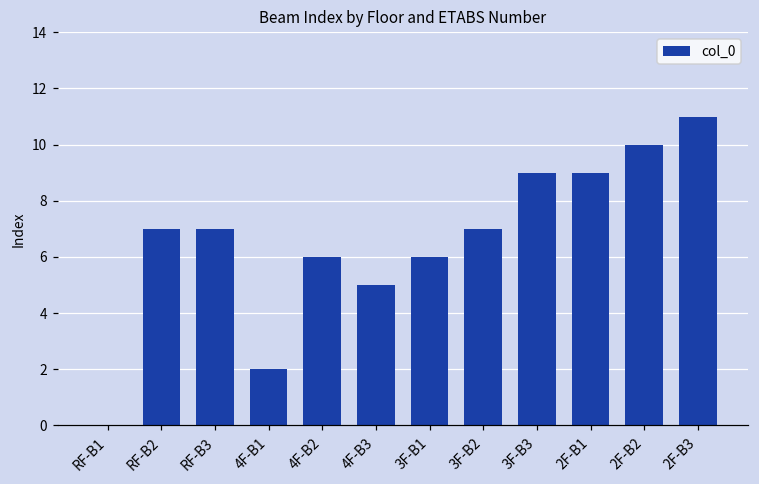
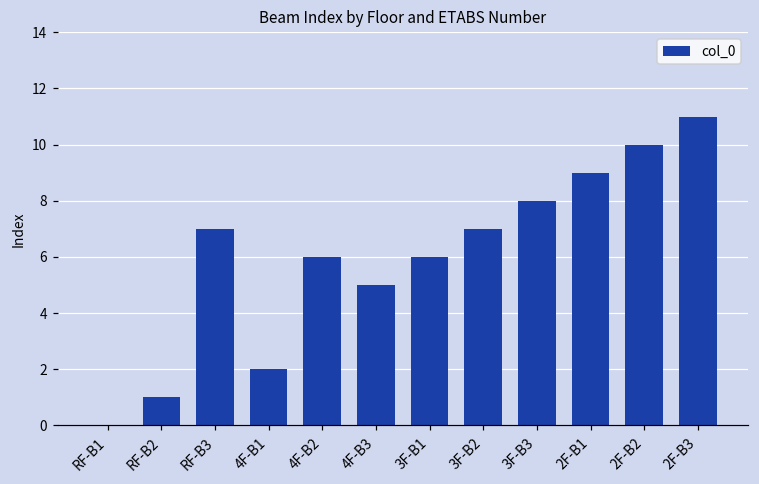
  {
    "RF-B1": 0,
-   "RF-B2": 7,
+   "RF-B2": 1,
    "RF-B3": 7,
    "4F-B1": 2,
    "4F-B2": 6,
    "4F-B3": 5,
    "3F-B1": 6,
    "3F-B2": 7,
-   "3F-B3": 9,
+   "3F-B3": 8,
    "2F-B1": 9,
    "2F-B2": 10,
    "2F-B3": 11
  }
